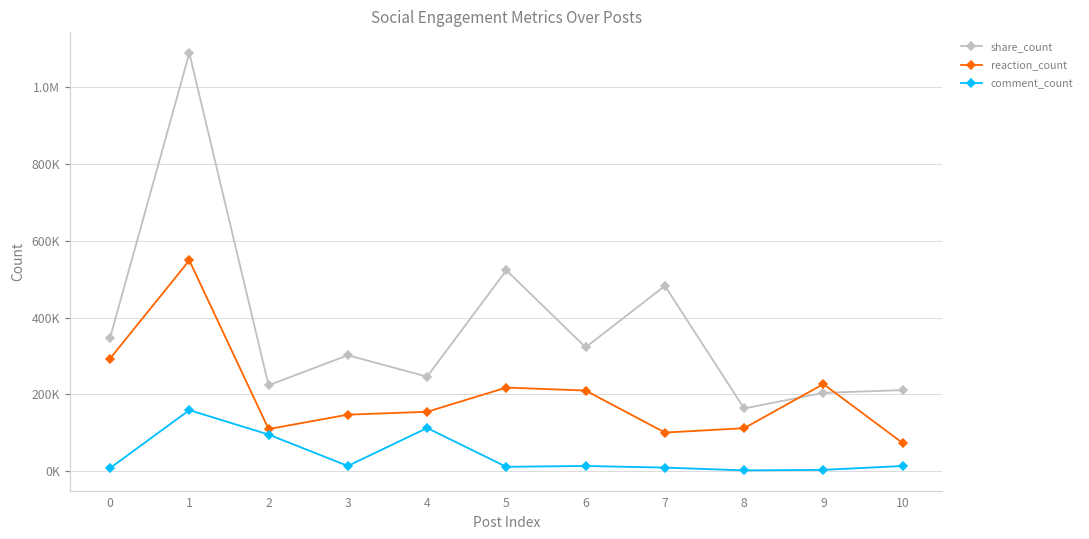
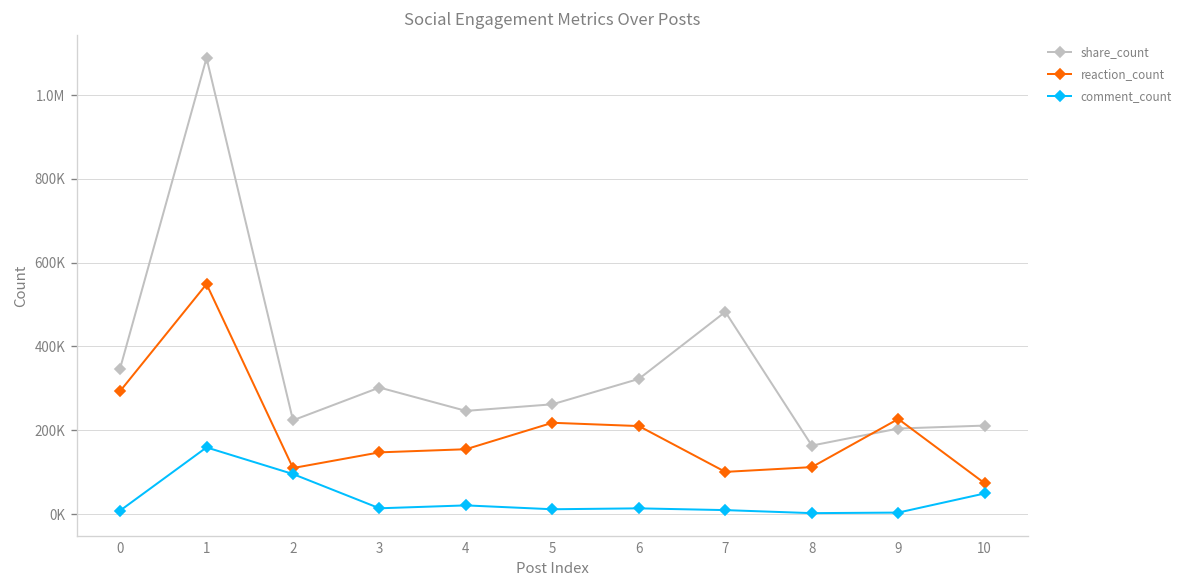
  {
    "share_count": {
      "0": 350000,
      "1": 1090000,
      "2": 220000,
      "3": 300000,
      "4": 250000,
-     "5": 520000,
+     "5": 260000,
      "6": 320000,
      "7": 480000,
      "8": 160000,
      "9": 200000,
      "10": 210000
    },
    "reaction_count": {
      "0": 290000,
      "1": 550000,
      "2": 110000,
      "3": 150000,
      "4": 150000,
      "5": 220000,
      "6": 210000,
      "7": 100000,
      "8": 110000,
      "9": 230000,
      "10": 70000
    },
    "comment_count": {
      "0": 10000,
      "1": 160000,
      "2": 100000,
      "3": 10000,
-     "4": 110000,
+     "4": 20000,
      "5": 10000,
      "6": 10000,
      "7": 10000,
      "8": 0,
      "9": 0,
-     "10": 10000
+     "10": 50000
    }
  }
